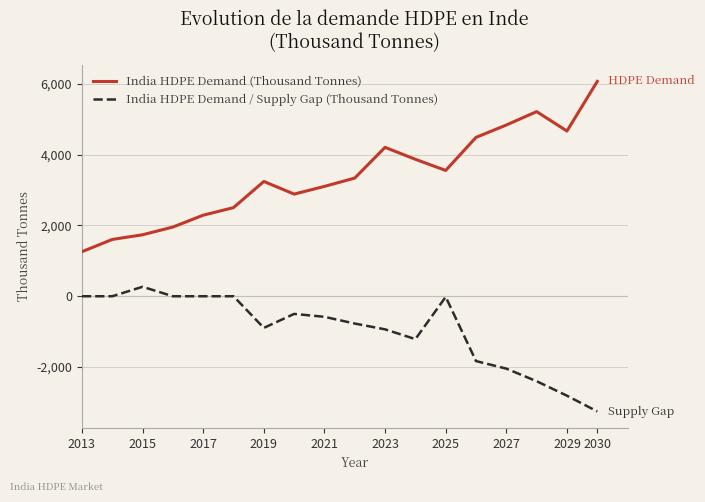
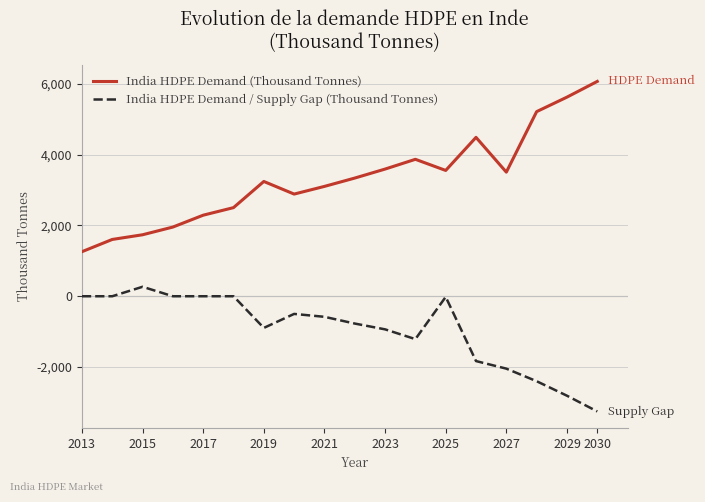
  {
    "India HDPE Demand (Thousand Tonnes)": {
      "2013": "1,300",
      "2015": "1,700",
      "2017": "2,300",
      "2019": "3,200",
      "2021": "3,100",
-     "2023": "4,200",
+     "2023": "3,600",
      "2025": "3,600",
-     "2027": "4,800",
-     "2029": "4,700",
+     "2027": "3,500",
+     "2029": "5,600",
      "2030": "6,100"
    },
    "India HDPE Demand / Supply Gap (Thousand Tonnes)": {
      "2013": "0",
      "2015": "300",
      "2017": "0",
      "2019": "-900",
      "2021": "-600",
      "2023": "-900",
      "2025": "0",
      "2027": "-2,000",
      "2029": "-2,800",
      "2030": "-3,300"
    }
  }
